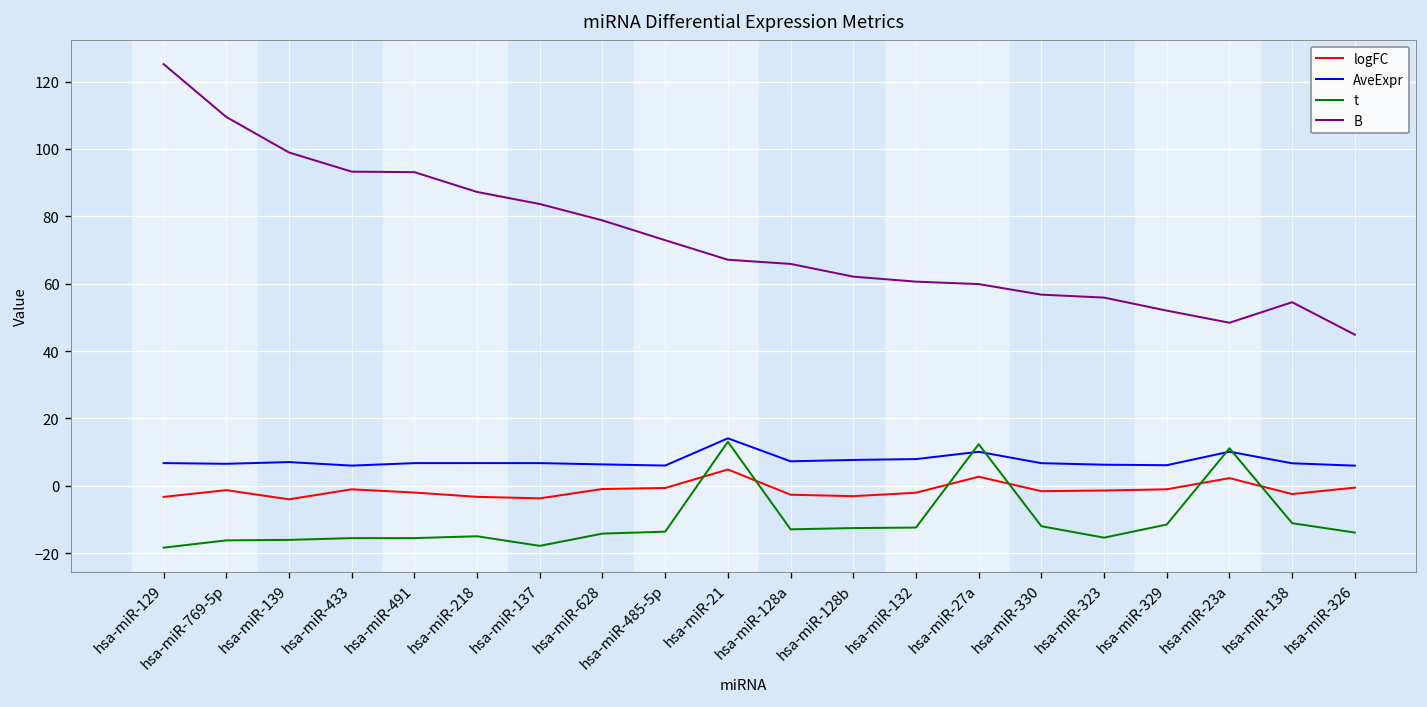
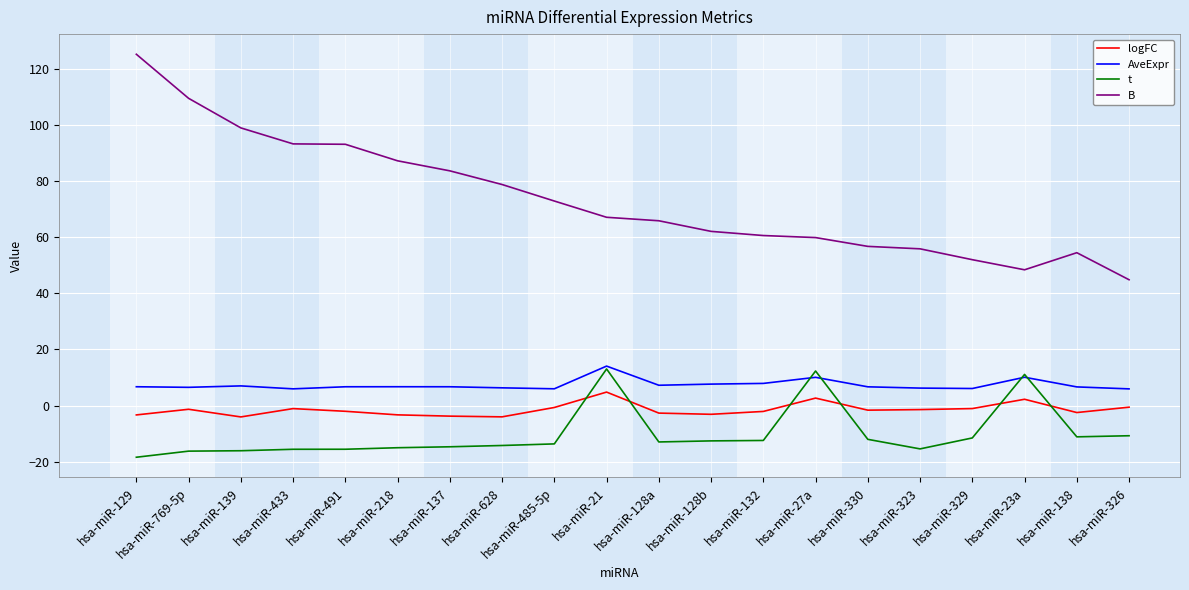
  {
    "logFC": {
      "hsa-miR-129": -3,
      "hsa-miR-769-5p": -1,
      "hsa-miR-139": -4,
      "hsa-miR-433": -1,
      "hsa-miR-491": -2,
      "hsa-miR-218": -3,
      "hsa-miR-137": -4,
-     "hsa-miR-628": -1,
+     "hsa-miR-628": -4,
      "hsa-miR-485-5p": -1,
      "hsa-miR-21": 5,
      "hsa-miR-128a": -3,
      "hsa-miR-128b": -3,
      "hsa-miR-132": -2,
      "hsa-miR-27a": 3,
      "hsa-miR-330": -2,
      "hsa-miR-323": -1,
      "hsa-miR-329": -1,
      "hsa-miR-23a": 2,
      "hsa-miR-138": -2,
      "hsa-miR-326": -1
    },
    "AveExpr": {
      "hsa-miR-129": 7,
      "hsa-miR-769-5p": 7,
      "hsa-miR-139": 7,
      "hsa-miR-433": 6,
      "hsa-miR-491": 7,
      "hsa-miR-218": 7,
      "hsa-miR-137": 7,
      "hsa-miR-628": 6,
      "hsa-miR-485-5p": 6,
      "hsa-miR-21": 14,
      "hsa-miR-128a": 7,
      "hsa-miR-128b": 8,
      "hsa-miR-132": 8,
      "hsa-miR-27a": 10,
      "hsa-miR-330": 7,
      "hsa-miR-323": 6,
      "hsa-miR-329": 6,
      "hsa-miR-23a": 10,
      "hsa-miR-138": 7,
      "hsa-miR-326": 6
    },
    "t": {
      "hsa-miR-129": -18,
      "hsa-miR-769-5p": -16,
      "hsa-miR-139": -16,
      "hsa-miR-433": -16,
      "hsa-miR-491": -16,
      "hsa-miR-218": -15,
-     "hsa-miR-137": -18,
+     "hsa-miR-137": -15,
      "hsa-miR-628": -14,
      "hsa-miR-485-5p": -14,
      "hsa-miR-21": 13,
      "hsa-miR-128a": -13,
      "hsa-miR-128b": -13,
      "hsa-miR-132": -12,
      "hsa-miR-27a": 12,
      "hsa-miR-330": -12,
      "hsa-miR-323": -15,
      "hsa-miR-329": -12,
      "hsa-miR-23a": 11,
      "hsa-miR-138": -11,
-     "hsa-miR-326": -14
+     "hsa-miR-326": -11
    },
    "B": {
      "hsa-miR-129": 125,
      "hsa-miR-769-5p": 109,
      "hsa-miR-139": 99,
      "hsa-miR-433": 93,
      "hsa-miR-491": 93,
      "hsa-miR-218": 87,
      "hsa-miR-137": 84,
      "hsa-miR-628": 79,
      "hsa-miR-485-5p": 73,
      "hsa-miR-21": 67,
      "hsa-miR-128a": 66,
      "hsa-miR-128b": 62,
      "hsa-miR-132": 61,
      "hsa-miR-27a": 60,
      "hsa-miR-330": 57,
      "hsa-miR-323": 56,
      "hsa-miR-329": 52,
      "hsa-miR-23a": 48,
      "hsa-miR-138": 54,
      "hsa-miR-326": 45
    }
  }
